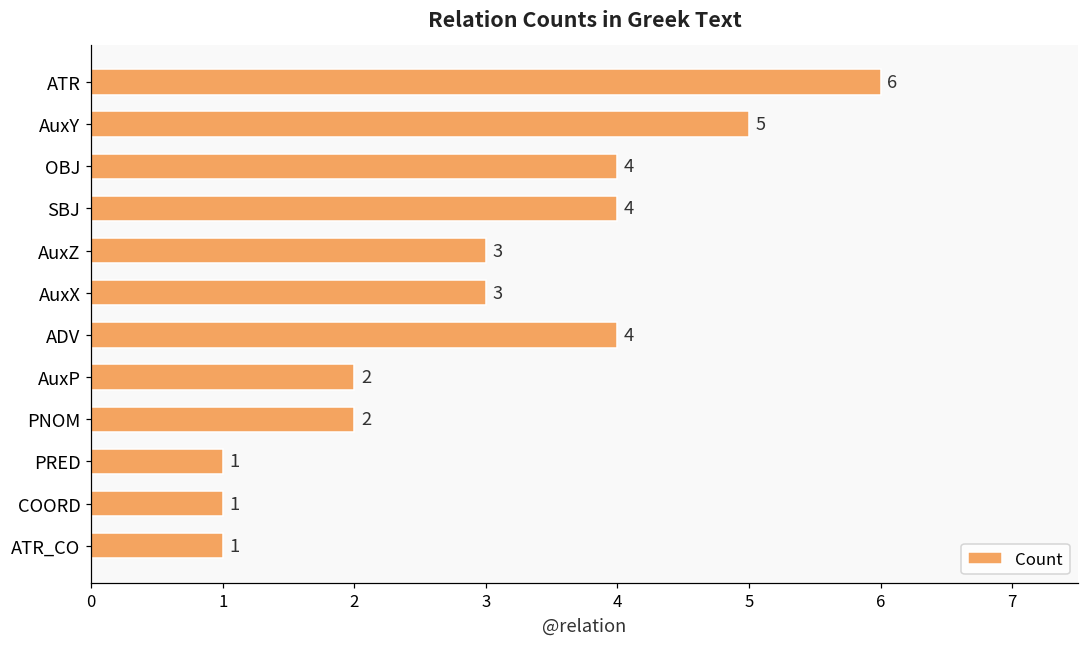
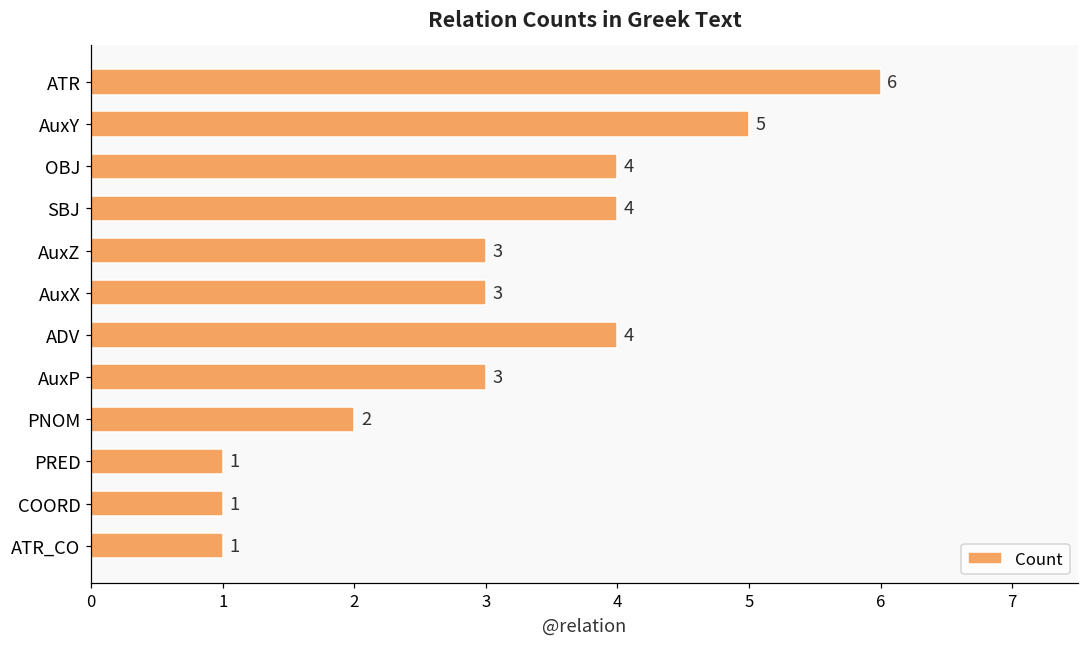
  {
    "ATR": 6,
    "AuxY": 5,
    "OBJ": 4,
    "SBJ": 4,
    "AuxZ": 3,
    "AuxX": 3,
    "ADV": 4,
-   "AuxP": 2,
+   "AuxP": 3,
    "PNOM": 2,
    "PRED": 1,
    "COORD": 1,
    "ATR_CO": 1
  }
